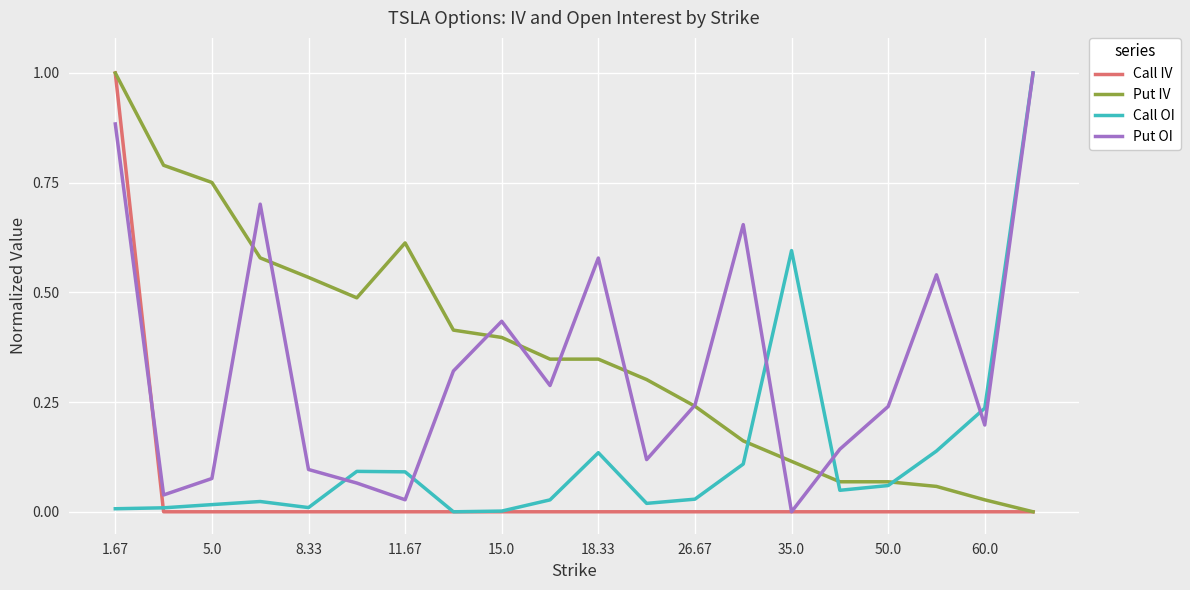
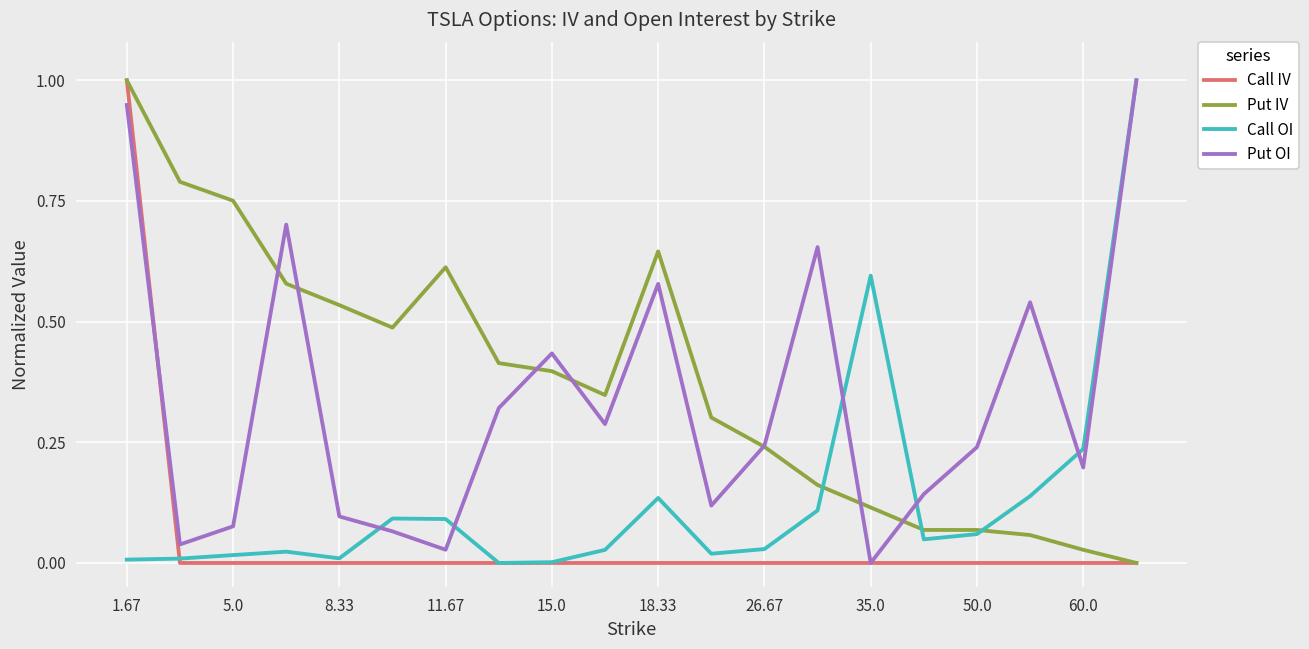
  {
    "Call IV": {
      "5.0": 0.00,
      "8.33": 0.00,
      "11.67": 0.00,
      "18.33": 0.00,
      "26.67": 0.00,
      "50.0": 0.00,
      "60.0": 0.00
    },
    "Put IV": {
      "5.0": 0.75,
      "8.33": 0.53,
      "11.67": 0.61,
      "15.0": 0.40,
-     "18.33": 0.35,
+     "18.33": 0.65,
      "35.0": 0.11,
      "50.0": 0.07,
      "60.0": 0.03
    },
    "Call OI": {
      "1.67": 0.01,
      "5.0": 0.02,
      "8.33": 0.01,
      "11.67": 0.09,
      "18.33": 0.13,
      "26.67": 0.03,
      "35.0": 0.60,
      "50.0": 0.06,
      "60.0": 0.24
    },
    "Put OI": {
-     "1.67": 0.88,
+     "1.67": 0.95,
      "5.0": 0.08,
      "8.33": 0.10,
      "11.67": 0.03,
      "15.0": 0.43,
      "18.33": 0.58,
      "50.0": 0.24,
      "60.0": 0.20
    }
  }
